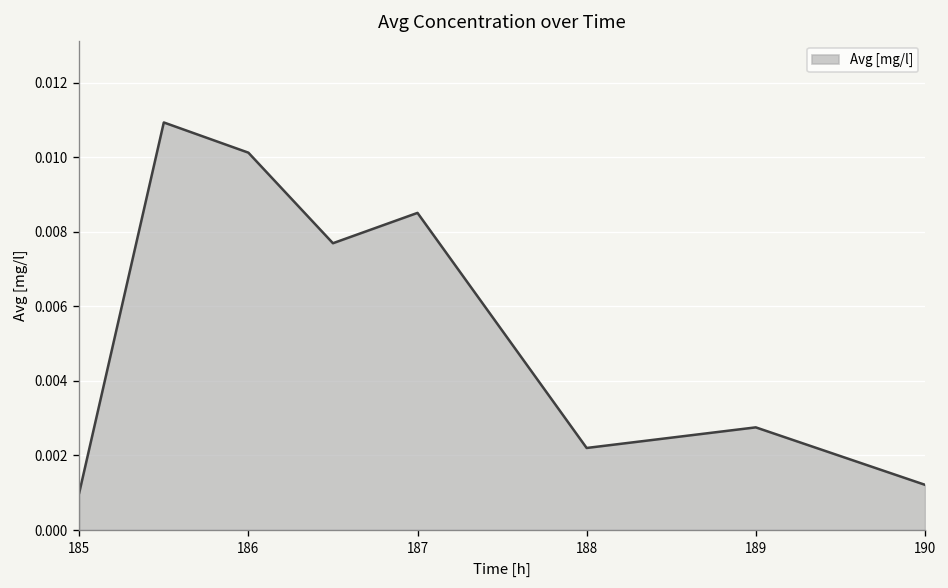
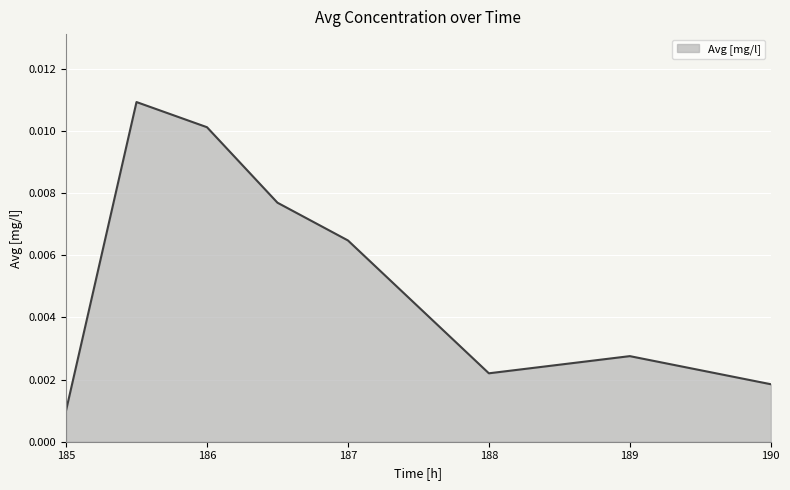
  {
    "185": 0.0010,
    "186": 0.0101,
-   "187": 0.0085,
+   "187": 0.0065,
    "188": 0.0022,
    "189": 0.0028,
-   "190": 0.0012
+   "190": 0.0019
  }
